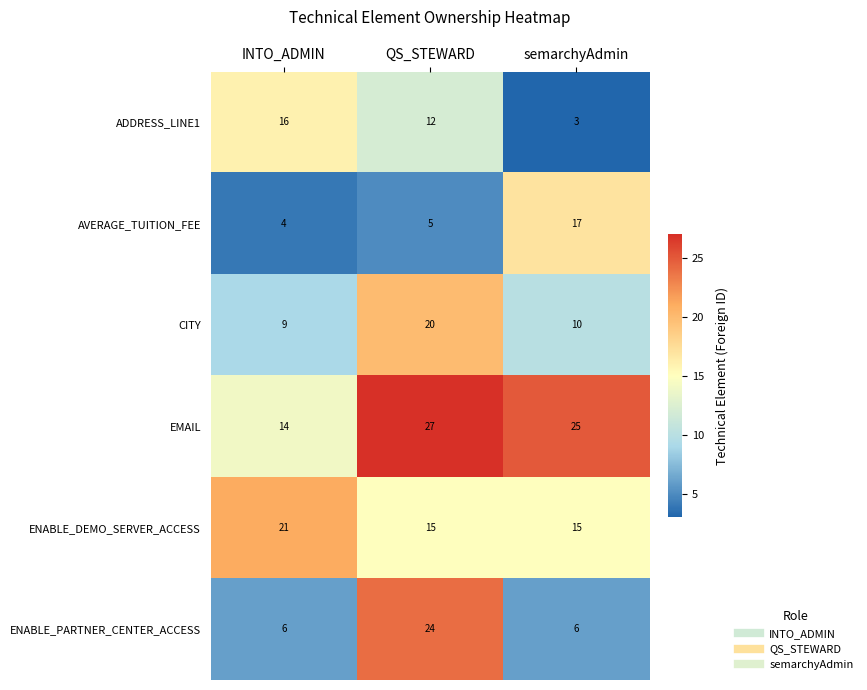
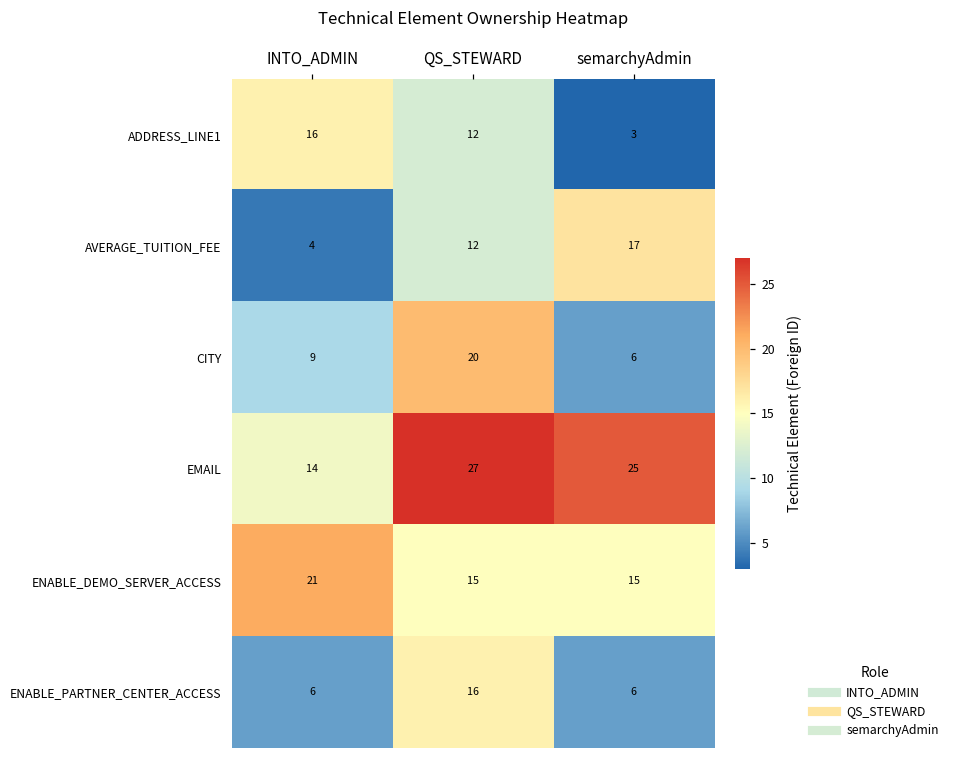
  {
    "ADDRESS_LINE1": {
      "INTO_ADMIN": 16,
      "QS_STEWARD": 12,
      "semarchyAdmin": 3
    },
    "AVERAGE_TUITION_FEE": {
      "INTO_ADMIN": 4,
-     "QS_STEWARD": 5,
+     "QS_STEWARD": 12,
      "semarchyAdmin": 17
    },
    "CITY": {
      "INTO_ADMIN": 9,
      "QS_STEWARD": 20,
-     "semarchyAdmin": 10
+     "semarchyAdmin": 6
    },
    "EMAIL": {
      "INTO_ADMIN": 14,
      "QS_STEWARD": 27,
      "semarchyAdmin": 25
    },
    "ENABLE_DEMO_SERVER_ACCESS": {
      "INTO_ADMIN": 21,
      "QS_STEWARD": 15,
      "semarchyAdmin": 15
    },
    "ENABLE_PARTNER_CENTER_ACCESS": {
      "INTO_ADMIN": 6,
-     "QS_STEWARD": 24,
+     "QS_STEWARD": 16,
      "semarchyAdmin": 6
    }
  }
